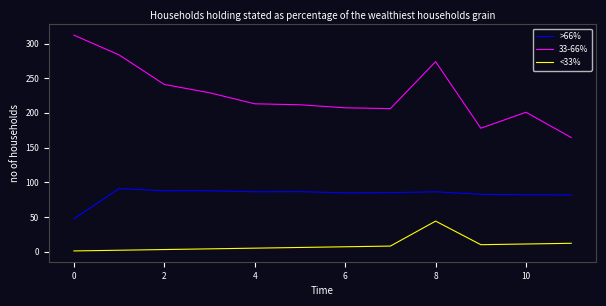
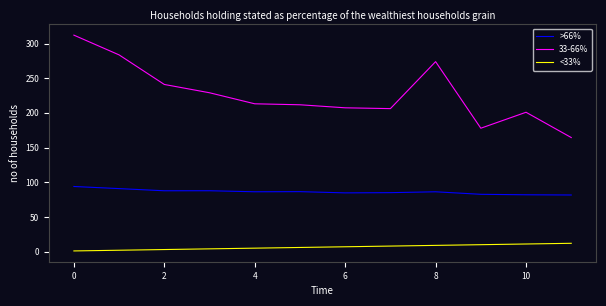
  {
    ">66%": {
-     "0": 50,
+     "0": 90,
      "2": 90,
      "4": 90,
      "6": 80,
      "8": 90,
      "10": 80
    },
    "33-66%": {
      "0": 310,
      "2": 240,
      "4": 210,
      "6": 210,
      "8": 270,
      "10": 200
    },
    "<33%": {
      "0": 0,
      "2": 0,
      "4": 10,
      "6": 10,
-     "8": 40,
+     "8": 10,
      "10": 10
    }
  }
